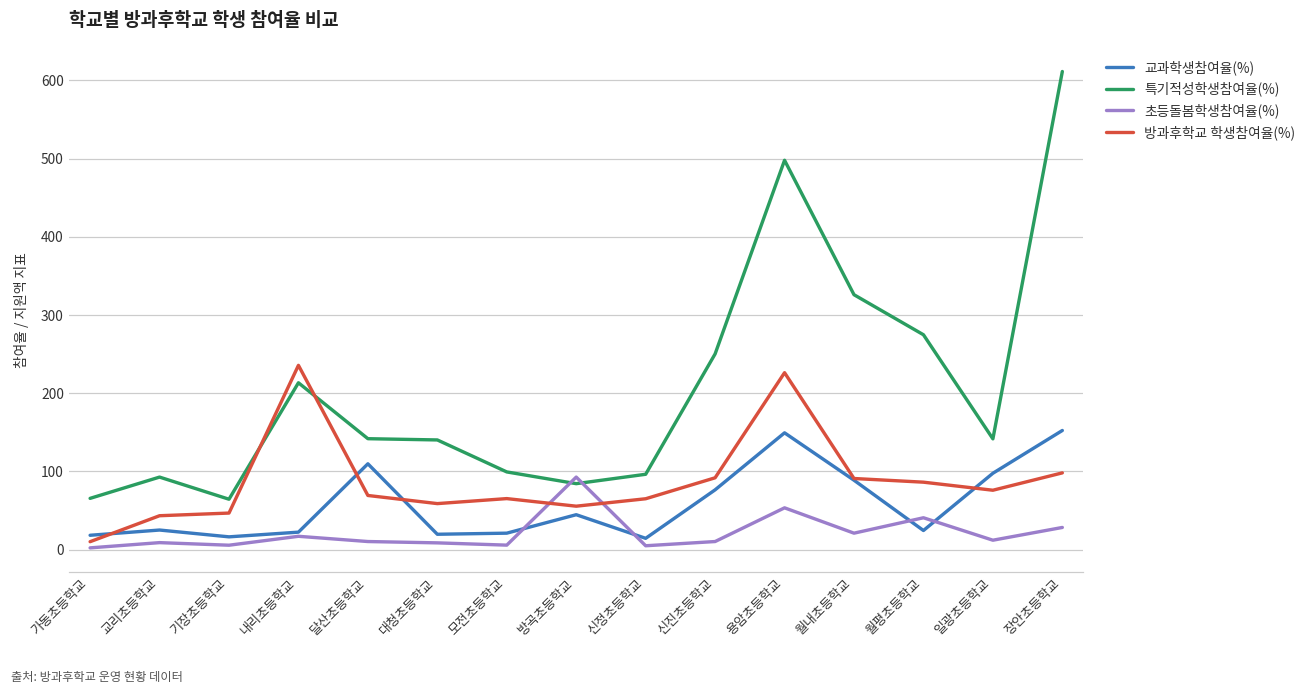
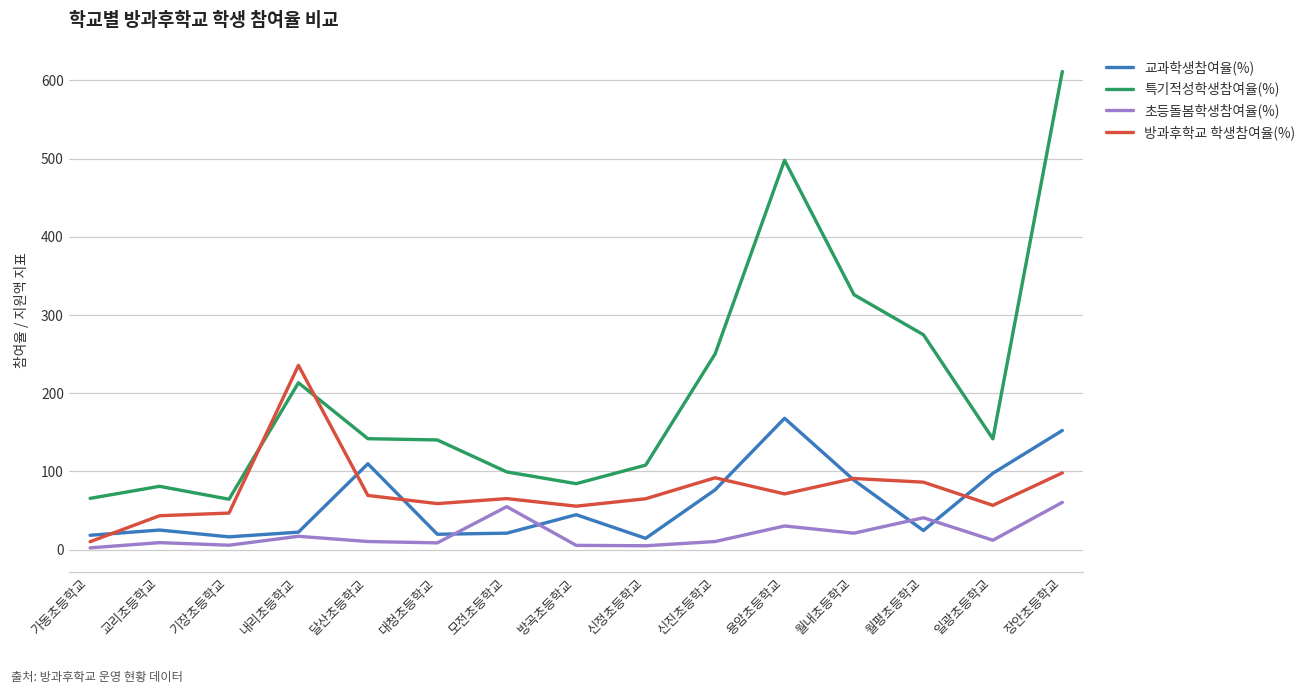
  {
    "교과학생참여율(%)": {
      "가동초등학교": 20,
      "교리초등학교": 30,
      "기장초등학교": 20,
      "내리초등학교": 20,
      "달산초등학교": 110,
      "대청초등학교": 20,
      "모전초등학교": 20,
      "방곡초등학교": 40,
      "신정초등학교": 10,
      "신진초등학교": 80,
-     "용암초등학교": 150,
+     "용암초등학교": 170,
      "월평초등학교": 20,
      "일광초등학교": 100,
      "장안초등학교": 150
    },
    "특기적성학생참여율(%)": {
      "가동초등학교": 70,
-     "교리초등학교": 90,
+     "교리초등학교": 80,
      "기장초등학교": 60,
      "내리초등학교": 210,
      "달산초등학교": 140,
      "대청초등학교": 140,
      "모전초등학교": 100,
      "방곡초등학교": 80,
-     "신정초등학교": 100,
+     "신정초등학교": 110,
      "신진초등학교": 250,
      "용암초등학교": 500,
      "월내초등학교": 330,
      "월평초등학교": 270,
      "일광초등학교": 140,
      "장안초등학교": 610
    },
    "초등돌봄학생참여율(%)": {
      "가동초등학교": 0,
      "교리초등학교": 10,
      "기장초등학교": 10,
      "내리초등학교": 20,
      "달산초등학교": 10,
      "대청초등학교": 10,
-     "모전초등학교": 10,
-     "방곡초등학교": 90,
+     "모전초등학교": 50,
+     "방곡초등학교": 10,
      "신정초등학교": 0,
      "신진초등학교": 10,
-     "용암초등학교": 50,
+     "용암초등학교": 30,
      "월내초등학교": 20,
      "월평초등학교": 40,
      "일광초등학교": 10,
-     "장안초등학교": 30
+     "장안초등학교": 60
    },
    "방과후학교 학생참여율(%)": {
      "가동초등학교": 10,
      "교리초등학교": 40,
      "기장초등학교": 50,
      "내리초등학교": 240,
      "달산초등학교": 70,
      "대청초등학교": 60,
      "모전초등학교": 70,
      "방곡초등학교": 60,
      "신정초등학교": 70,
      "신진초등학교": 90,
-     "용암초등학교": 230,
+     "용암초등학교": 70,
      "월평초등학교": 90,
-     "일광초등학교": 80,
+     "일광초등학교": 60,
      "장안초등학교": 100
    }
  }
